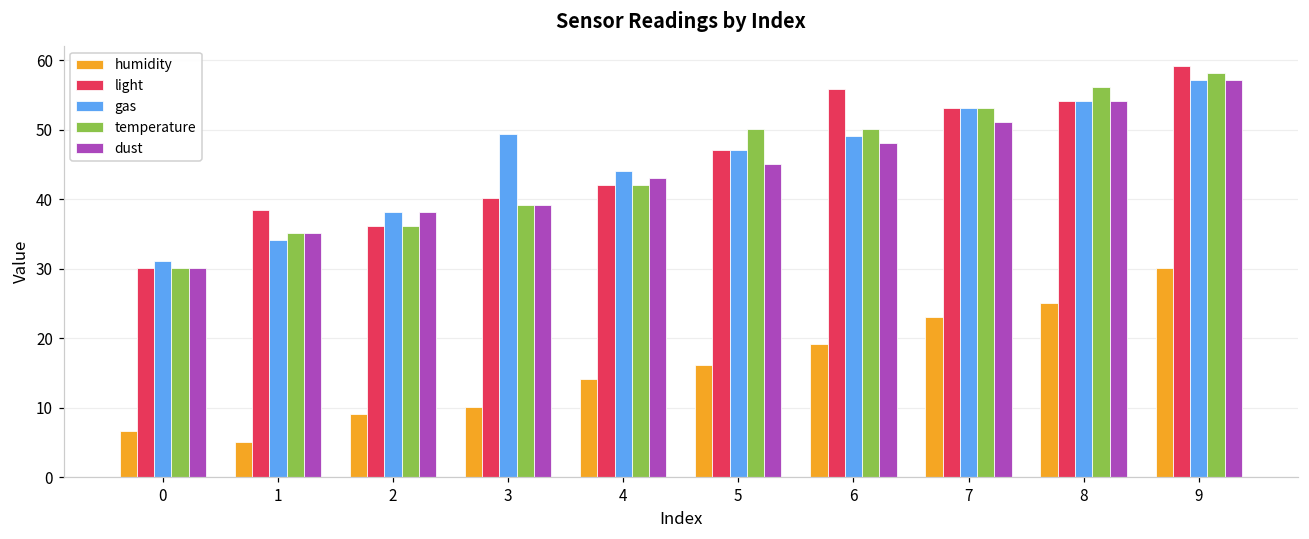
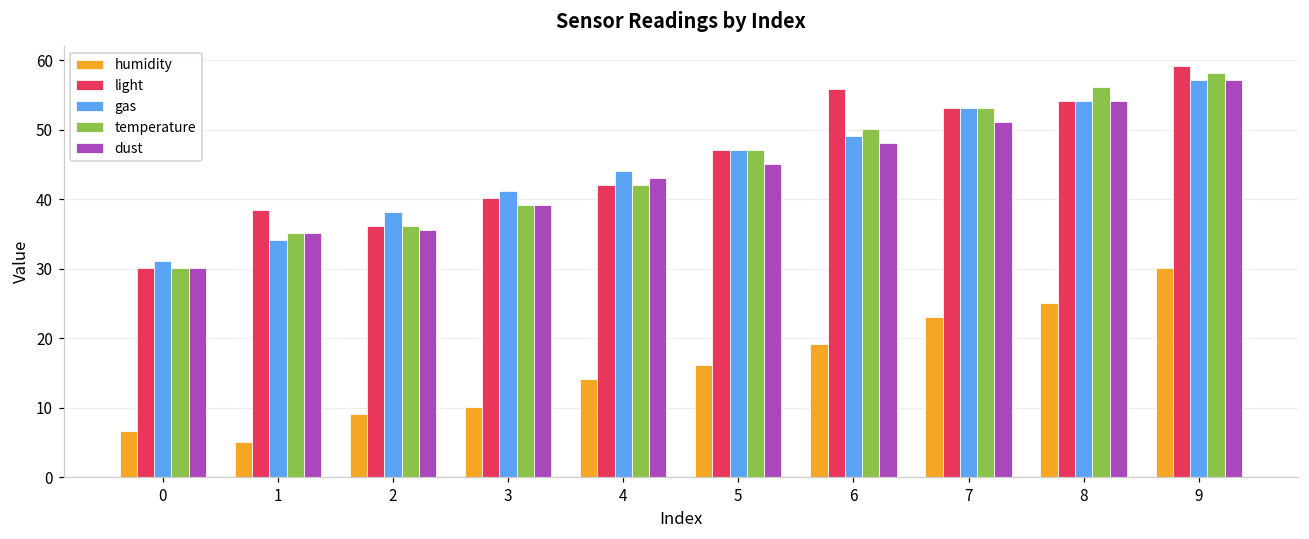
  {
    "humidity": {
      "0": 7,
      "1": 5,
      "2": 9,
      "3": 10,
      "4": 14,
      "5": 16,
      "6": 19,
      "7": 23,
      "8": 25,
      "9": 30
    },
    "light": {
      "0": 30,
      "1": 38,
      "2": 36,
      "3": 40,
      "4": 42,
      "5": 47,
      "6": 56,
      "7": 53,
      "8": 54,
      "9": 59
    },
    "gas": {
      "0": 31,
      "1": 34,
      "2": 38,
-     "3": 49,
+     "3": 41,
      "4": 44,
      "5": 47,
      "6": 49,
      "7": 53,
      "8": 54,
      "9": 57
    },
    "temperature": {
      "0": 30,
      "1": 35,
      "2": 36,
      "3": 39,
      "4": 42,
-     "5": 50,
+     "5": 47,
      "6": 50,
      "7": 53,
      "8": 56,
      "9": 58
    },
    "dust": {
      "0": 30,
      "1": 35,
-     "2": 38,
+     "2": 36,
      "3": 39,
      "4": 43,
      "5": 45,
      "6": 48,
      "7": 51,
      "8": 54,
      "9": 57
    }
  }
